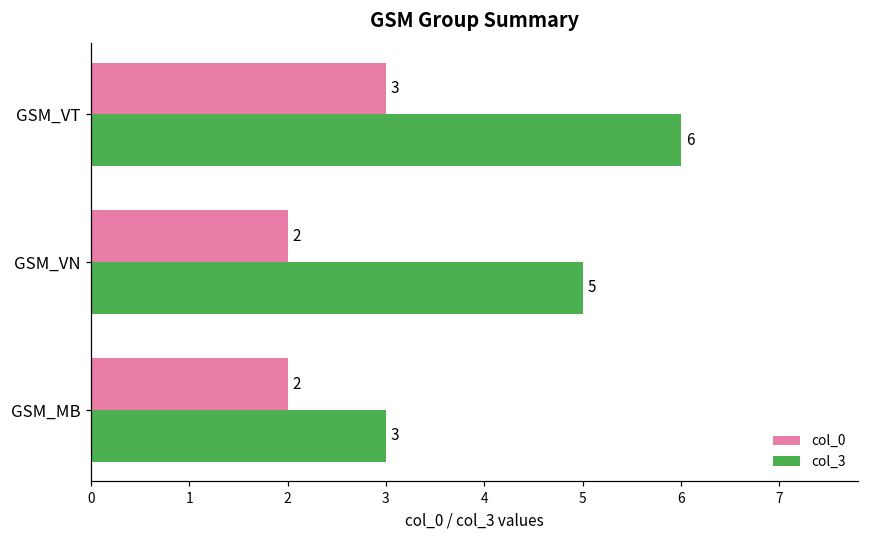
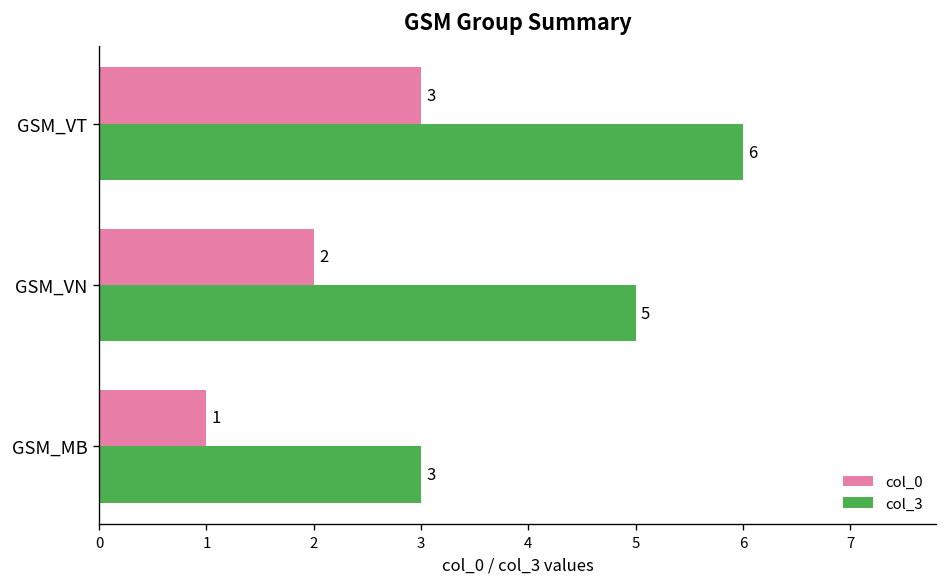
  {
    "col_0": {
      "GSM_VT": 3,
      "GSM_VN": 2,
-     "GSM_MB": 2
+     "GSM_MB": 1
    },
    "col_3": {
      "GSM_VT": 6,
      "GSM_VN": 5,
      "GSM_MB": 3
    }
  }
